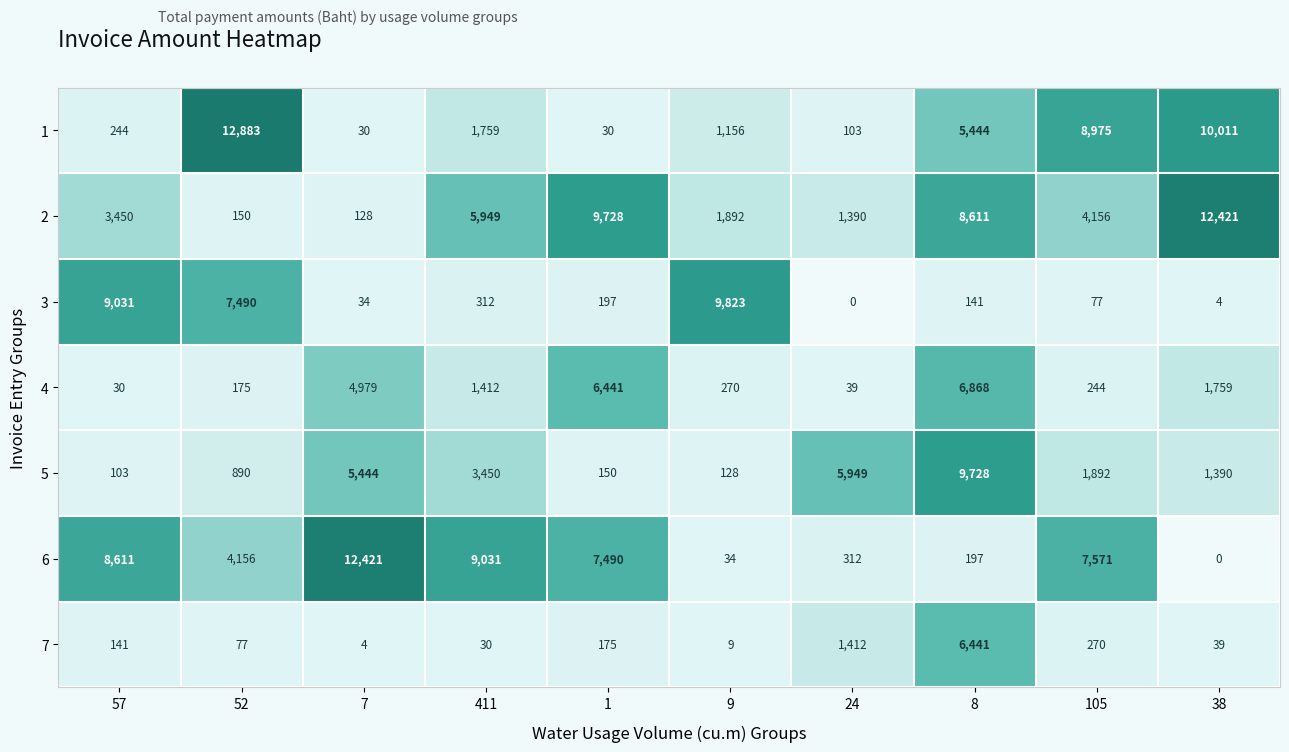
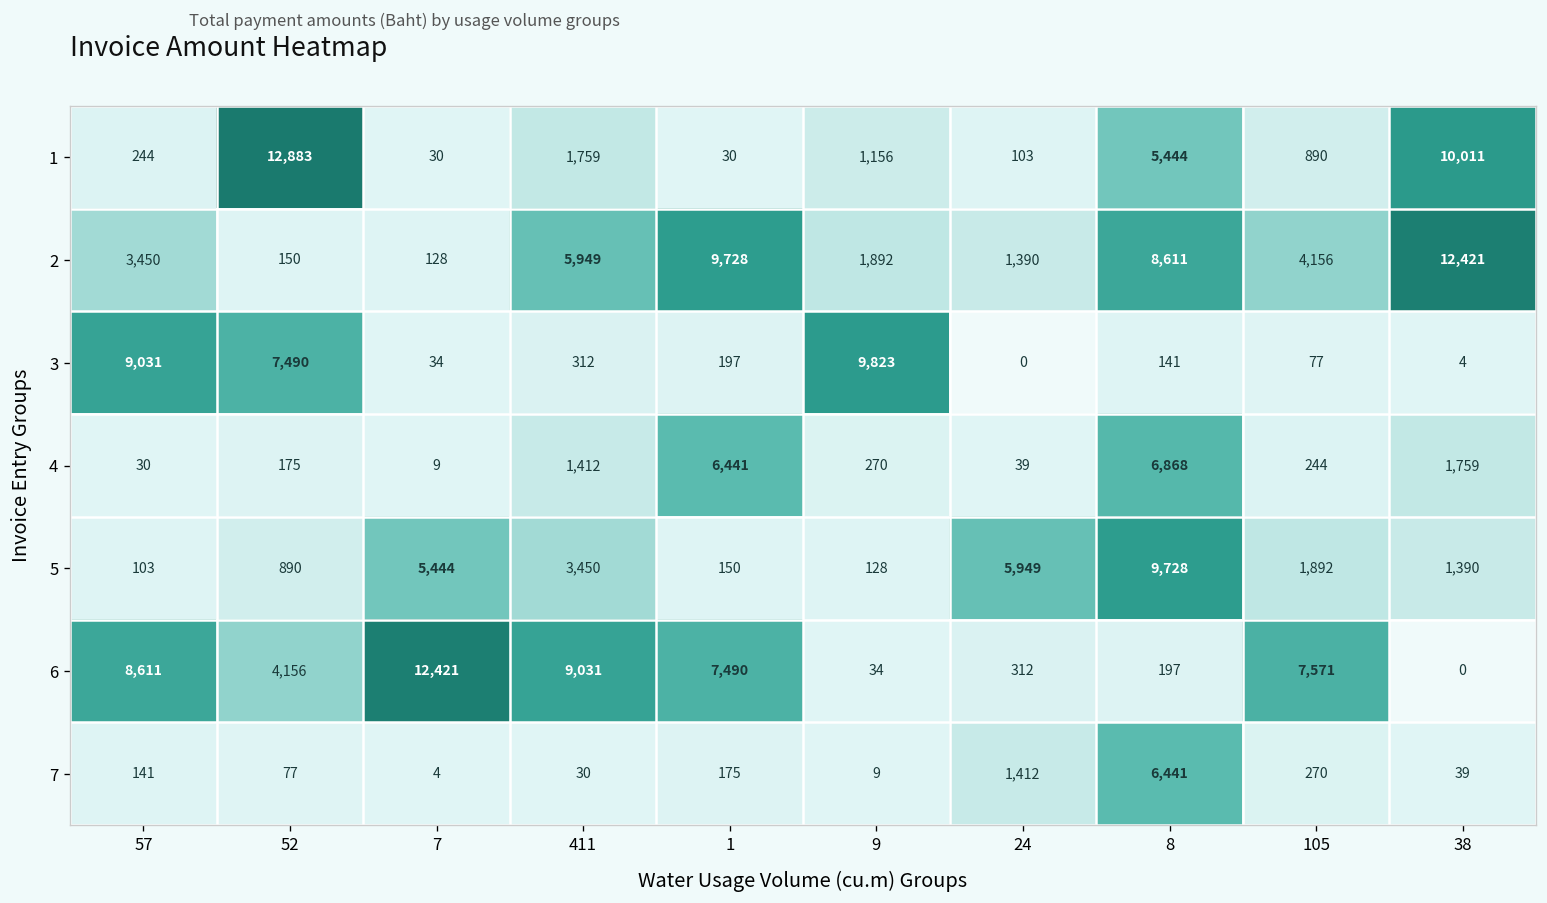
  {
    "1": {
      "57": "244",
      "52": "12,883",
      "7": "30",
      "411": "1,759",
      "1": "30",
      "9": "1,156",
      "24": "103",
      "8": "5,444",
-     "105": "8,975",
+     "105": "890",
      "38": "10,011"
    },
    "2": {
      "57": "3,450",
      "52": "150",
      "7": "128",
      "411": "5,949",
      "1": "9,728",
      "9": "1,892",
      "24": "1,390",
      "8": "8,611",
      "105": "4,156",
      "38": "12,421"
    },
    "3": {
      "57": "9,031",
      "52": "7,490",
      "7": "34",
      "411": "312",
      "1": "197",
      "9": "9,823",
      "8": "141",
      "105": "77",
      "38": "4"
    },
    "4": {
      "57": "30",
      "52": "175",
-     "7": "4,979",
+     "7": "9",
      "411": "1,412",
      "1": "6,441",
      "9": "270",
      "24": "39",
      "8": "6,868",
      "105": "244",
      "38": "1,759"
    },
    "5": {
      "57": "103",
      "52": "890",
      "7": "5,444",
      "411": "3,450",
      "1": "150",
      "9": "128",
      "24": "5,949",
      "8": "9,728",
      "105": "1,892",
      "38": "1,390"
    },
    "6": {
      "57": "8,611",
      "52": "4,156",
      "7": "12,421",
      "411": "9,031",
      "1": "7,490",
      "9": "34",
      "24": "312",
      "8": "197",
      "105": "7,571"
    },
    "7": {
      "57": "141",
      "52": "77",
      "7": "4",
      "411": "30",
      "1": "175",
      "9": "9",
      "24": "1,412",
      "8": "6,441",
      "105": "270",
      "38": "39"
    }
  }
